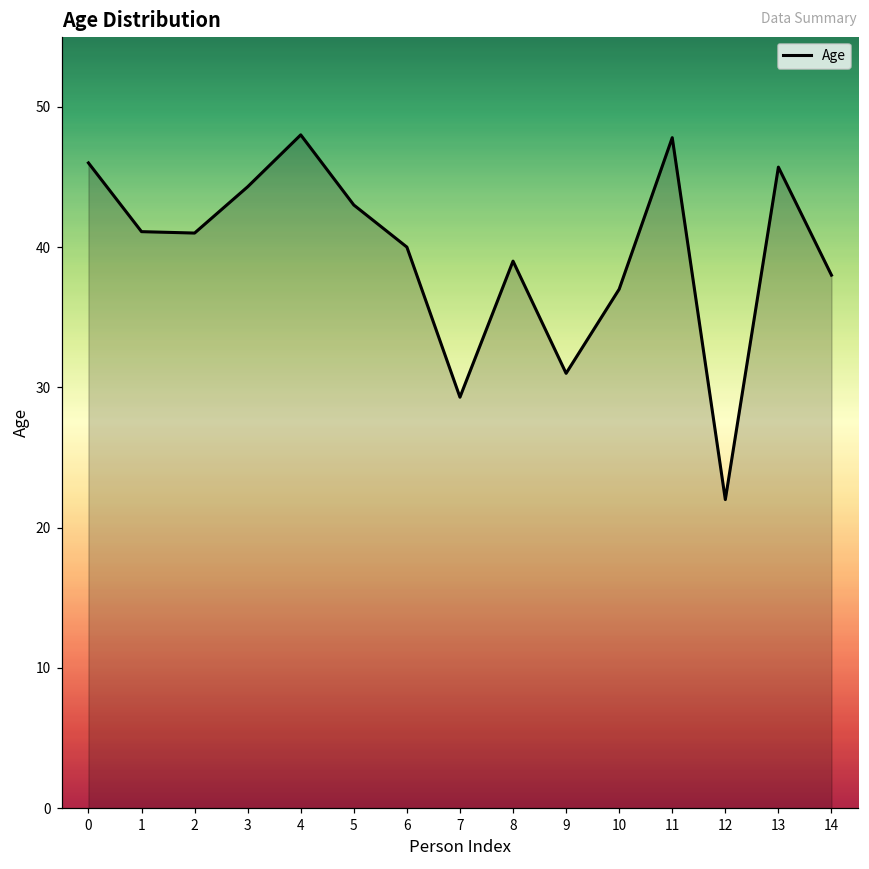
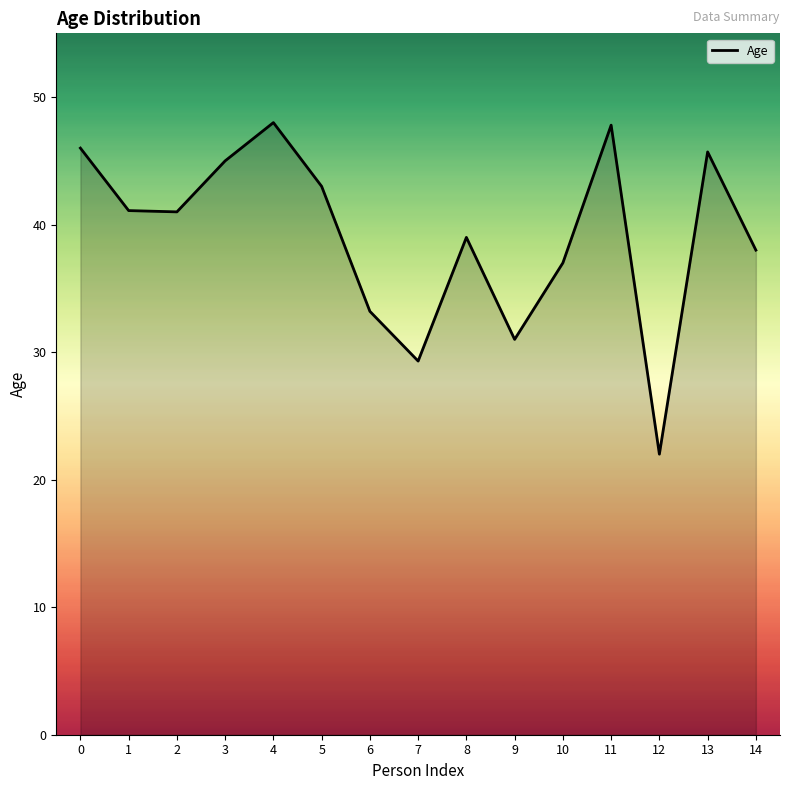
  {
    "0": 46.0,
    "1": 41.1,
    "2": 41.0,
-   "3": 44.3,
+   "3": 45.0,
    "4": 48.0,
    "5": 43.0,
-   "6": 40.0,
+   "6": 33.2,
    "7": 29.3,
    "8": 39.0,
    "9": 31.0,
    "10": 37.0,
    "11": 47.8,
    "12": 22.0,
    "13": 45.7,
    "14": 38.0
  }
